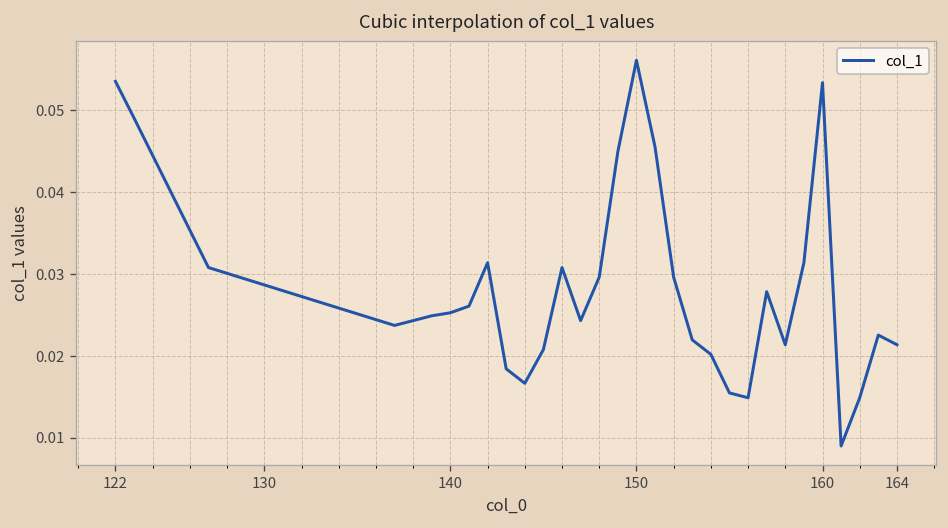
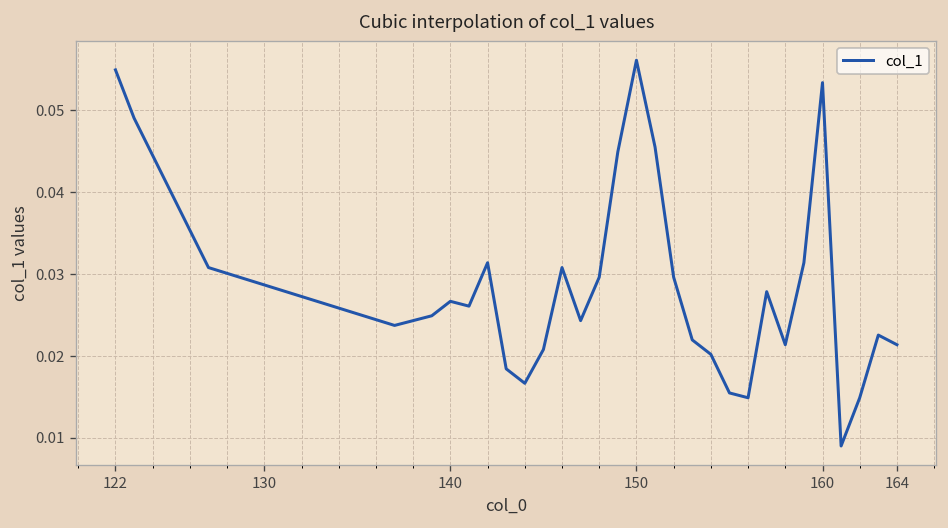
  {
-   "122": 0.054,
-   "140": 0.025,
+   "122": 0.055,
+   "140": 0.027,
    "150": 0.056,
    "160": 0.053,
    "164": 0.021
  }
